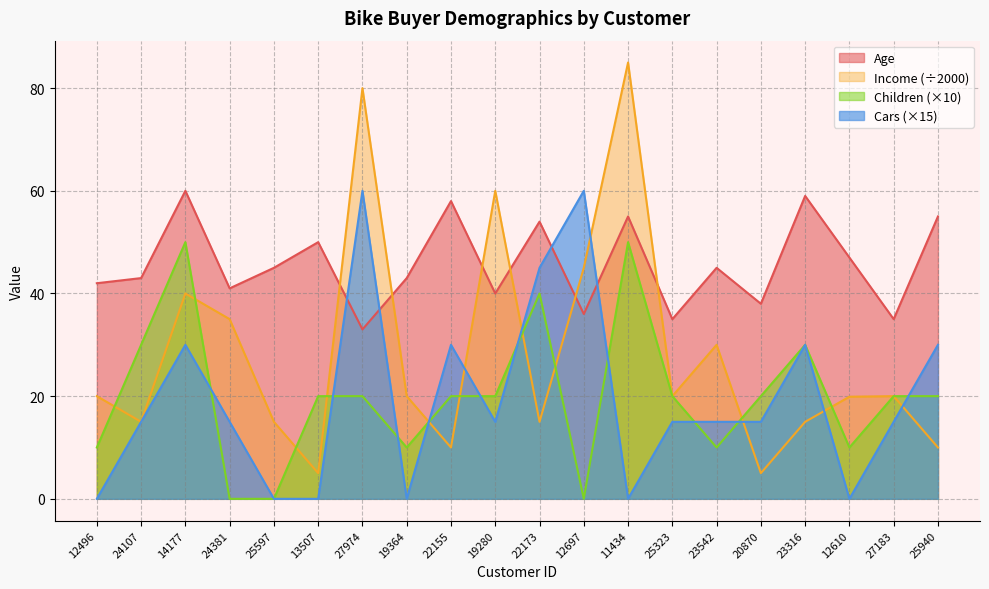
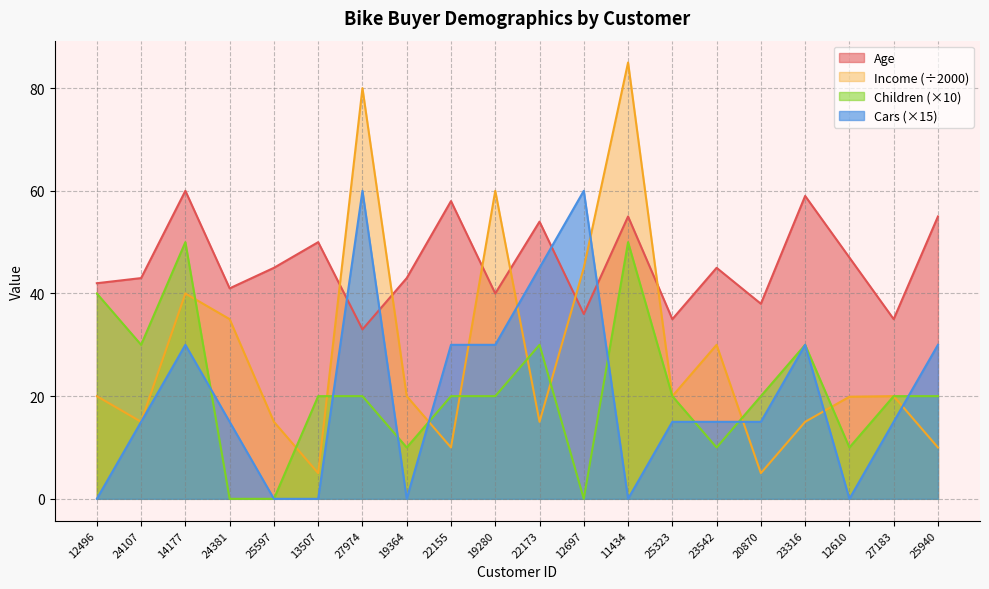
  {
    "Age": {
      "12496": 42,
      "24107": 43,
      "14177": 60,
      "24381": 41,
      "25597": 45,
      "13507": 50,
      "27974": 33,
      "19364": 43,
      "22155": 58,
      "19280": 40,
      "22173": 54,
      "12697": 36,
      "11434": 55,
      "25323": 35,
      "23542": 45,
      "20870": 38,
      "23316": 59,
      "12610": 47,
      "27183": 35,
      "25940": 55
    },
    "Income (÷2000)": {
      "12496": 20,
      "14177": 40,
      "24381": 35,
      "25597": 15,
      "13507": 5,
      "27974": 80,
      "19364": 20,
      "22155": 10,
      "19280": 60,
      "22173": 15,
      "12697": 45,
      "11434": 85,
      "23542": 30,
      "20870": 5,
      "23316": 15,
      "12610": 20,
      "25940": 10
    },
    "Children (×10)": {
-     "12496": 10,
+     "12496": 40,
      "24107": 30,
      "14177": 50,
      "24381": 0,
      "13507": 20,
      "27974": 20,
      "19364": 10,
      "22155": 20,
      "19280": 20,
-     "22173": 40,
+     "22173": 30,
      "12697": 0,
      "11434": 50,
      "23542": 10,
      "20870": 20,
      "12610": 10,
      "25940": 20
    },
    "Cars (×15)": {
      "12496": 0,
      "14177": 30,
      "24381": 15,
      "13507": 0,
      "27974": 60,
      "19364": 0,
      "22155": 30,
-     "19280": 15,
+     "19280": 30,
      "22173": 45,
      "12697": 60,
      "11434": 0,
      "25323": 15,
      "23542": 15,
      "20870": 15,
      "12610": 0,
      "27183": 15,
      "25940": 30
    }
  }
